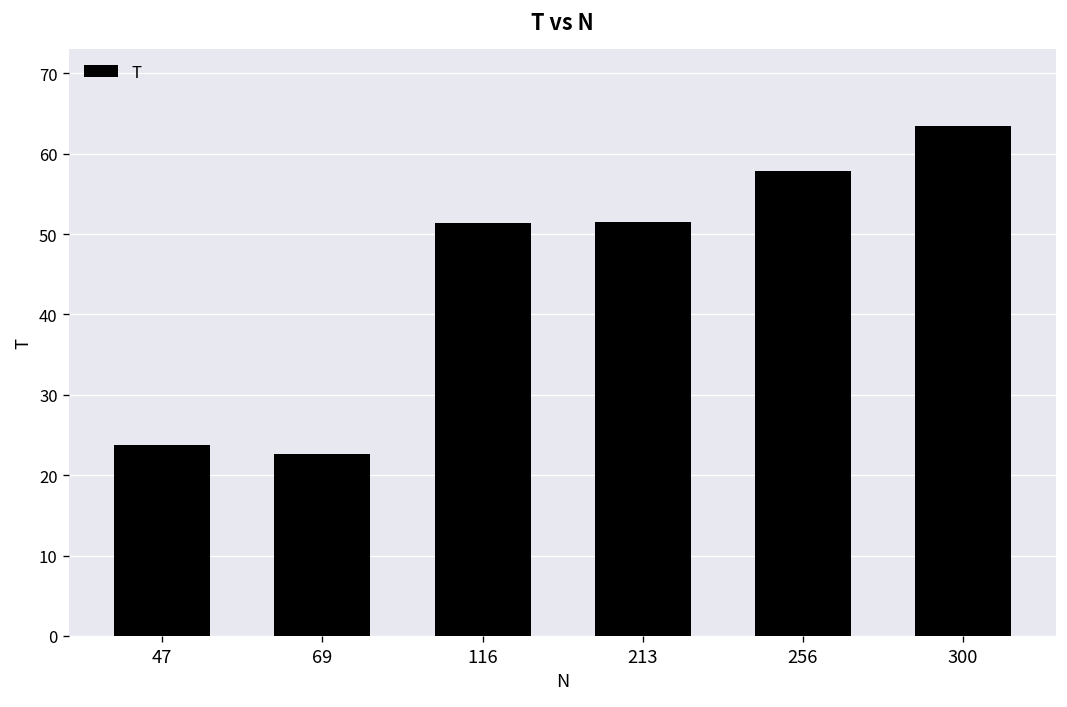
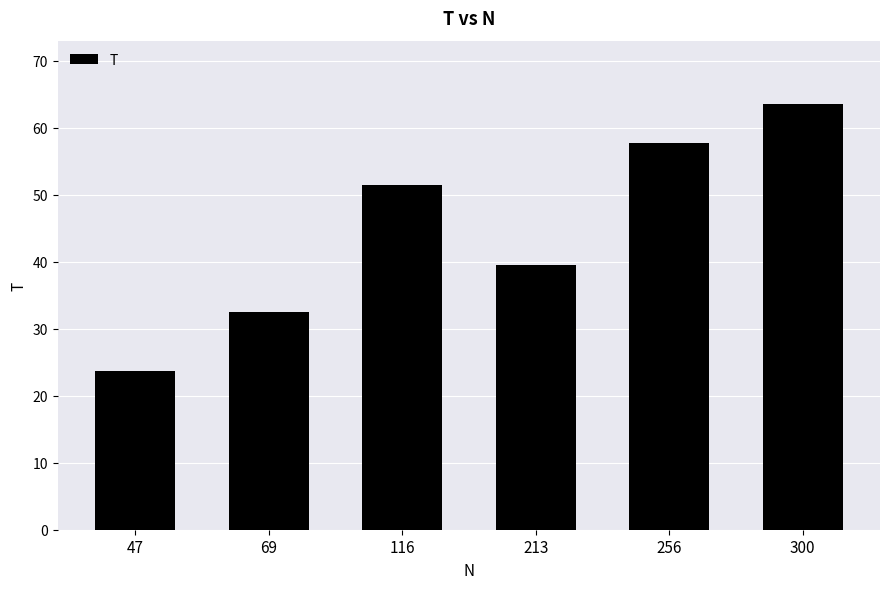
  {
    "47": 24,
-   "69": 23,
+   "69": 33,
    "116": 51,
-   "213": 52,
+   "213": 40,
    "256": 58,
    "300": 64
  }
